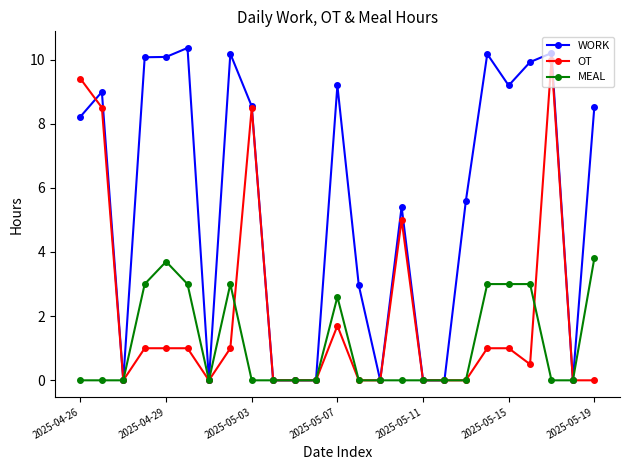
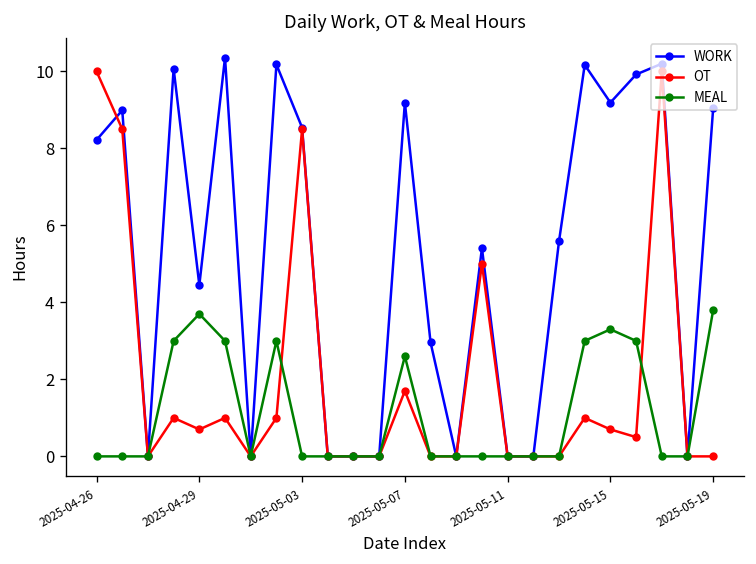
  {
    "WORK": {
      "2025-04-26": 8.2,
-     "2025-04-29": 10.1,
+     "2025-04-29": 4.5,
      "2025-05-07": 9.2,
      "2025-05-15": 9.2,
-     "2025-05-19": 8.5
+     "2025-05-19": 9.0
    },
    "OT": {
-     "2025-04-26": 9.4,
-     "2025-04-29": 1.0,
+     "2025-04-26": 10.0,
+     "2025-04-29": 0.7,
      "2025-05-07": 1.7,
-     "2025-05-15": 1.0,
+     "2025-05-15": 0.7,
      "2025-05-19": 0.0
    },
    "MEAL": {
      "2025-04-26": 0.0,
      "2025-04-29": 3.7,
      "2025-05-03": 0.0,
      "2025-05-07": 2.6,
-     "2025-05-15": 3.0,
+     "2025-05-15": 3.3,
      "2025-05-19": 3.8
    }
  }
